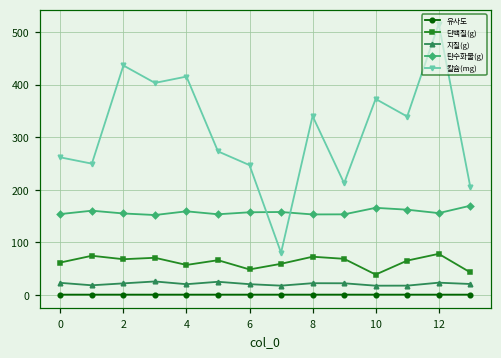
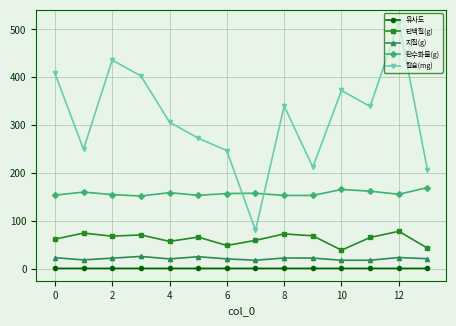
  {
    "유사도": {
      "0": 0,
      "2": 0,
      "4": 0,
      "6": 0,
      "8": 0,
      "10": 0,
      "12": 0
    },
    "칼슘(mg)": {
-     "0": 260,
+     "0": 410,
      "2": 440,
-     "4": 420,
+     "4": 310,
      "6": 250,
      "8": 340,
      "10": 370
    }
  }
